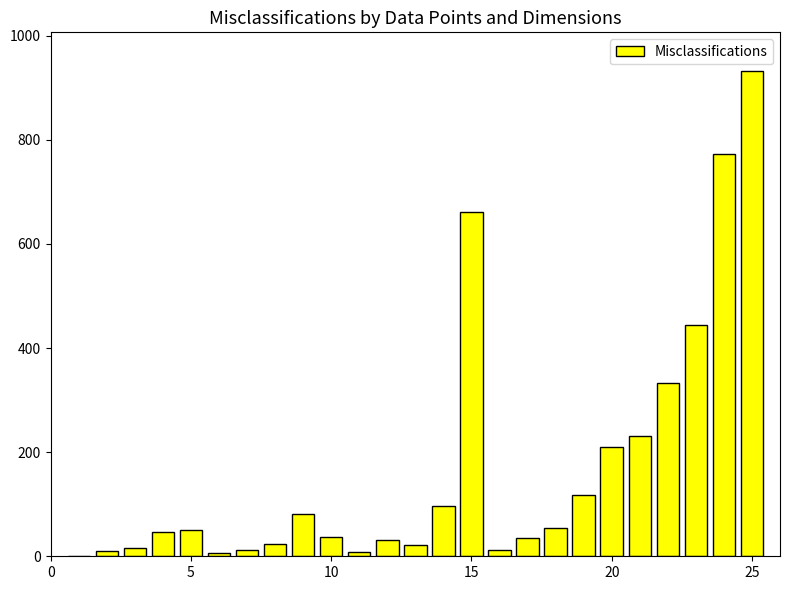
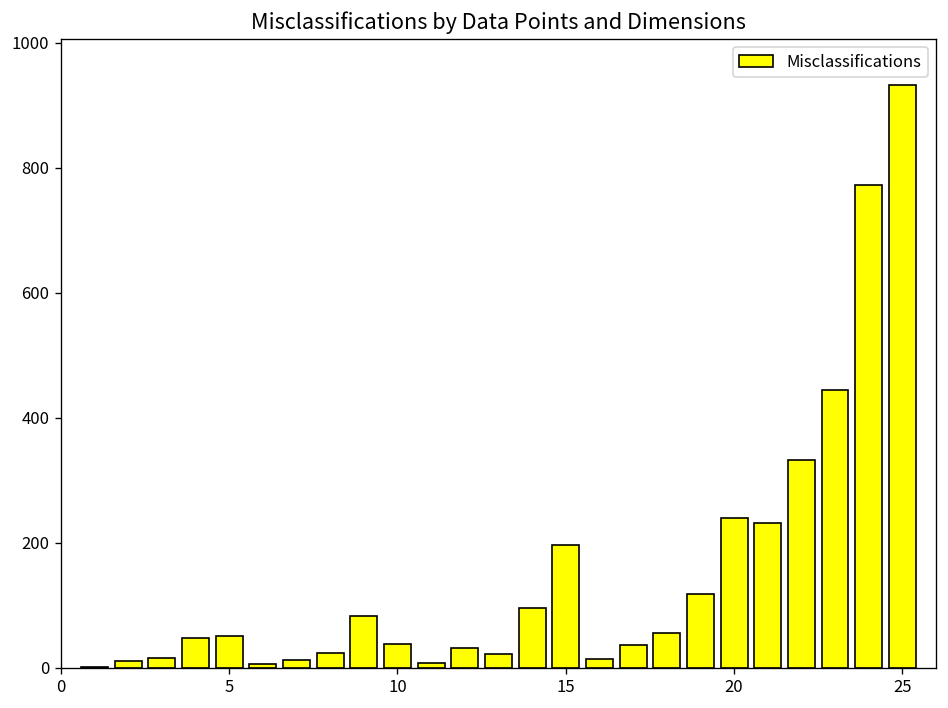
  {
    "5": 50,
    "10": 40,
-   "15": 660,
-   "20": 210,
+   "15": 200,
+   "20": 240,
    "25": 930
  }
